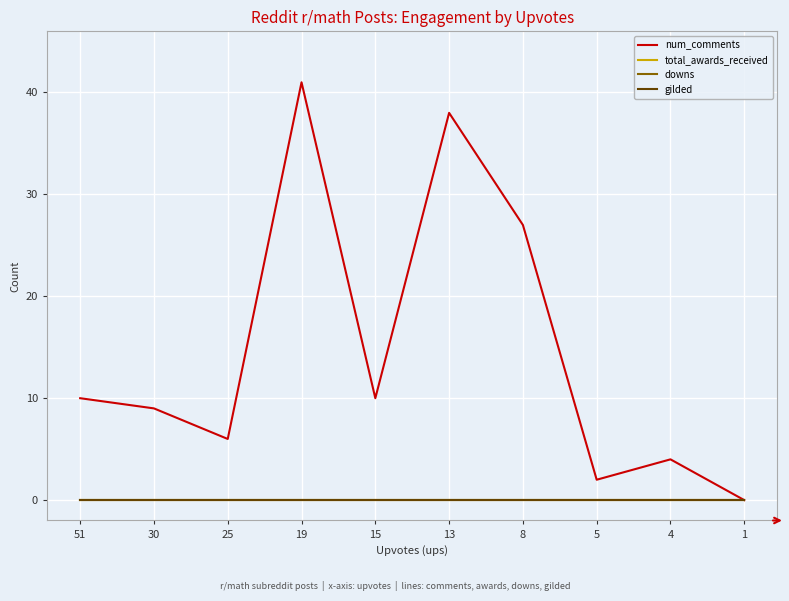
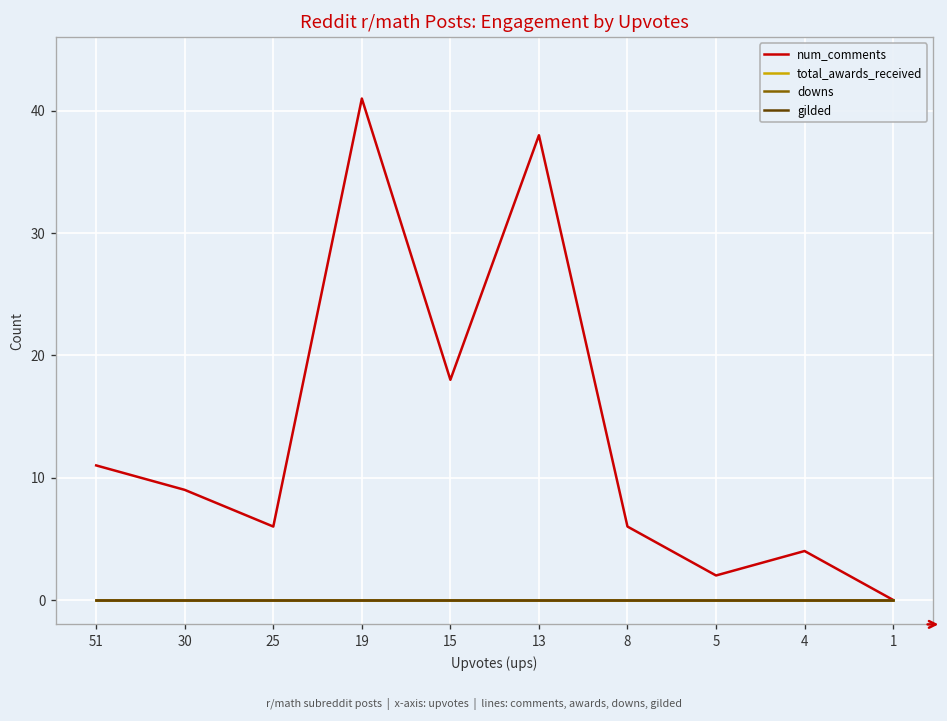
  {
    "num_comments": {
-     "51": 10,
+     "51": 11,
      "30": 9,
      "25": 6,
      "19": 41,
-     "15": 10,
+     "15": 18,
      "13": 38,
-     "8": 27,
+     "8": 6,
      "5": 2,
      "4": 4
    },
    "gilded": {
      "51": 0,
      "30": 0,
      "25": 0,
      "19": 0,
      "15": 0,
      "13": 0,
      "8": 0,
      "5": 0,
      "4": 0
    }
  }
